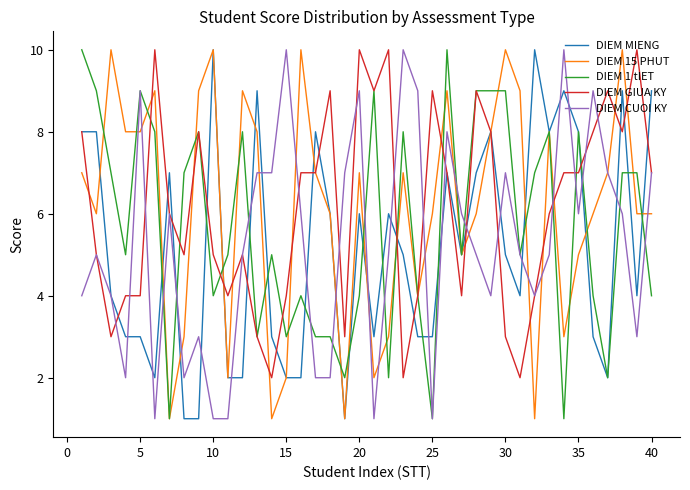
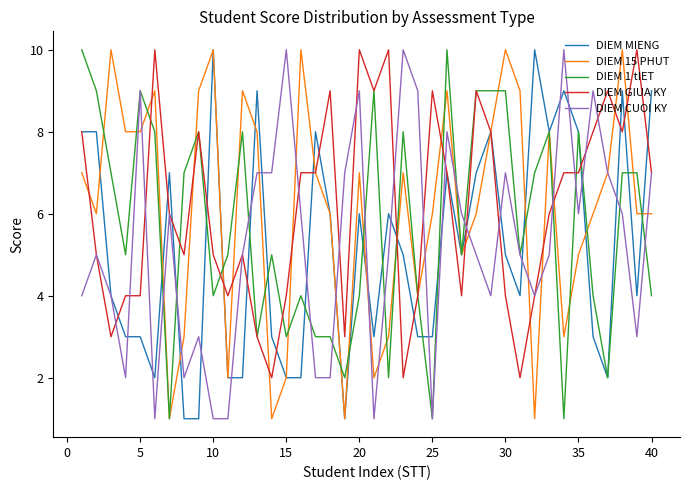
  {
    "DIEM MIENG": {
      "5": 3,
      "20": 6,
      "25": 3,
      "30": 5,
      "40": 9
    },
    "DIEM 15 PHUT": {
      "5": 8,
      "20": 7,
      "25": 6,
      "30": 10,
      "35": 5,
      "40": 6
    },
    "DIEM 1 tIET": {
      "10": 4,
      "15": 3,
      "20": 4,
      "30": 9,
      "40": 4
    },
    "DIEM GIUA KY": {
      "5": 4,
      "10": 5,
      "15": 4,
      "20": 10,
      "25": 9,
-     "30": 3,
+     "30": 4,
      "35": 7
    },
    "DIEM CUOI KY": {
      "10": 1,
      "15": 10,
      "20": 9,
      "30": 7,
      "35": 6
    }
  }
